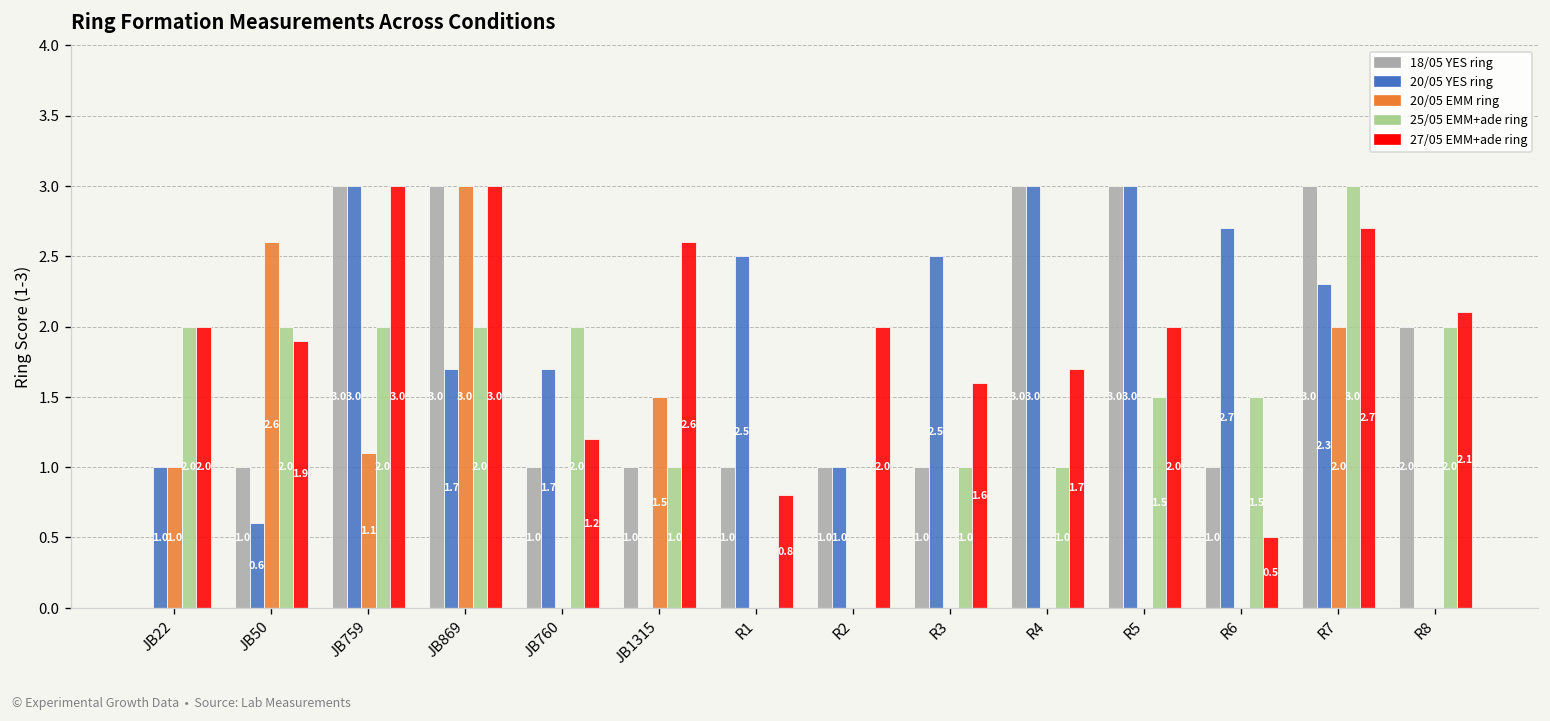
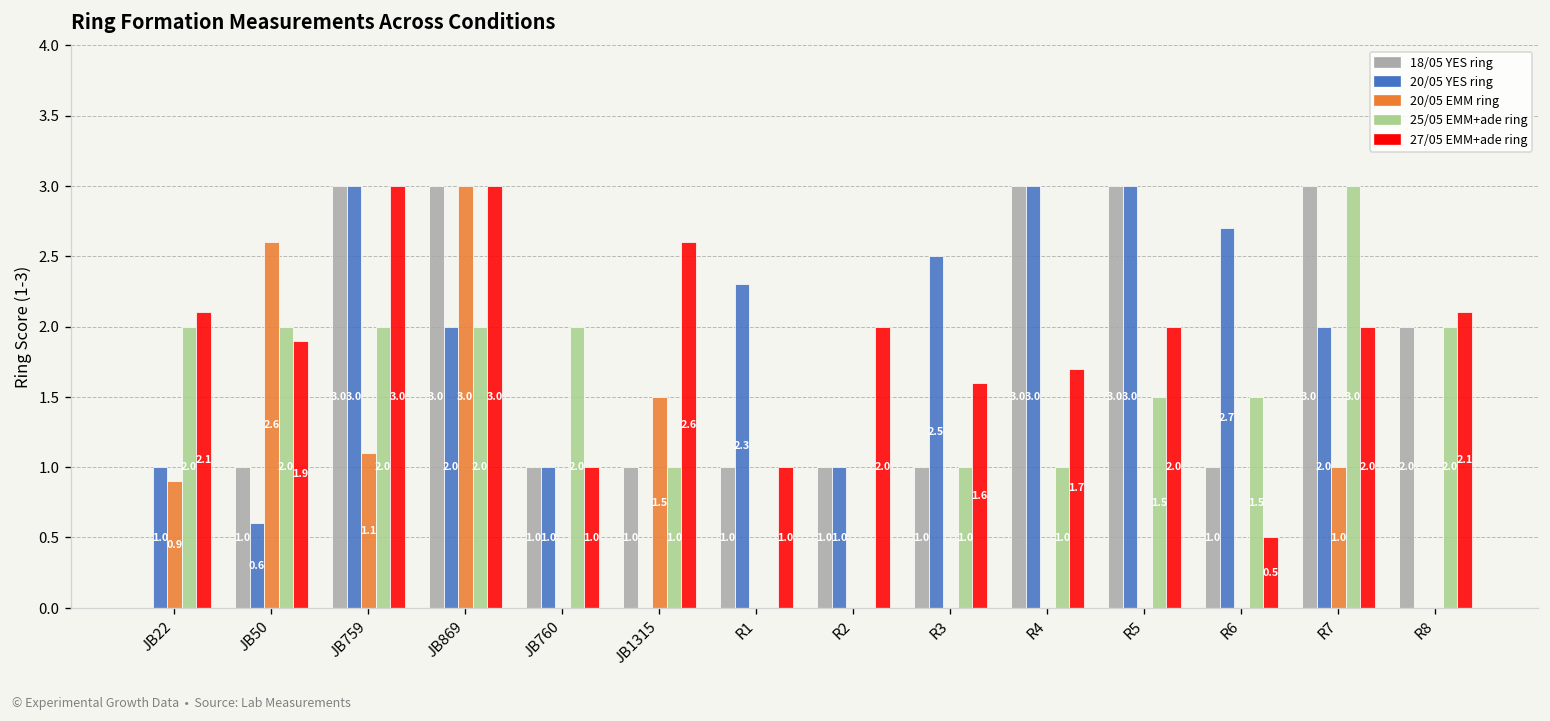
  {
    "20/05 YES ring": {
      "JB22": 1.0,
      "JB50": 0.6,
      "JB759": 3.0,
-     "JB869": 1.7,
-     "JB760": 1.7,
-     "R1": 2.5,
+     "JB869": 2.0,
+     "JB760": 1.0,
+     "R1": 2.3,
      "R2": 1.0,
      "R3": 2.5,
      "R4": 3.0,
      "R5": 3.0,
      "R6": 2.7,
-     "R7": 2.3
+     "R7": 2.0
    },
    "20/05 EMM ring": {
-     "JB22": 1.0,
+     "JB22": 0.9,
      "JB50": 2.6,
      "JB759": 1.1,
      "JB869": 3.0,
      "JB1315": 1.5,
-     "R7": 2.0
+     "R7": 1.0
    },
    "27/05 EMM+ade ring": {
-     "JB22": 2.0,
+     "JB22": 2.1,
      "JB50": 1.9,
      "JB759": 3.0,
      "JB869": 3.0,
-     "JB760": 1.2,
+     "JB760": 1.0,
      "JB1315": 2.6,
-     "R1": 0.8,
+     "R1": 1.0,
      "R2": 2.0,
      "R3": 1.6,
      "R4": 1.7,
      "R5": 2.0,
      "R6": 0.5,
-     "R7": 2.7,
+     "R7": 2.0,
      "R8": 2.1
    }
  }
